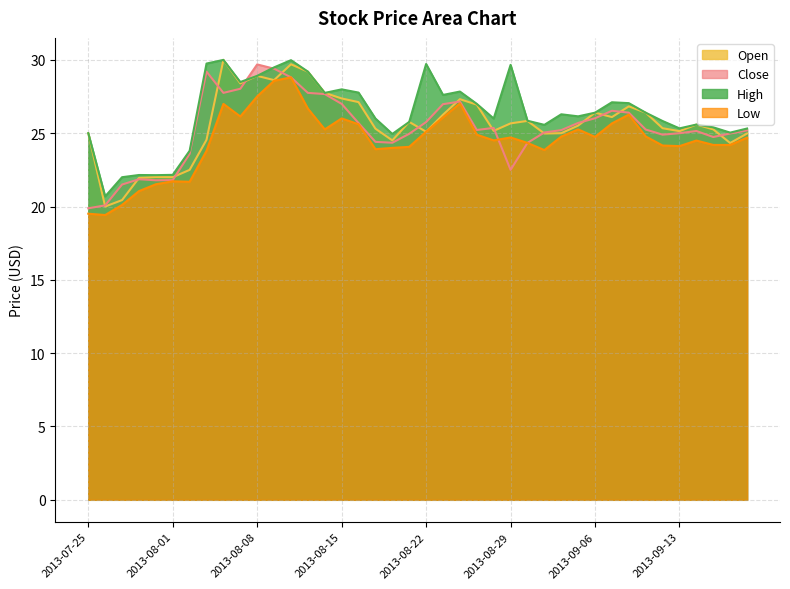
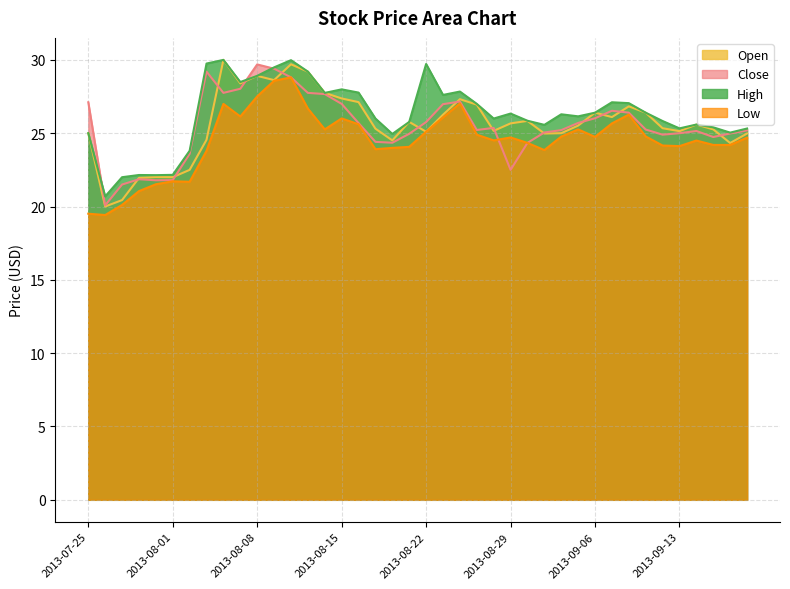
  {
    "Close": {
-     "2013-07-25": 19.9,
+     "2013-07-25": 27.1,
      "2013-08-08": 29.7,
      "2013-08-15": 27.0,
      "2013-08-22": 25.8,
      "2013-08-29": 22.5,
      "2013-09-06": 26.0
    },
    "High": {
      "2013-08-15": 28.0,
      "2013-08-22": 29.7,
-     "2013-08-29": 29.7,
+     "2013-08-29": 26.3,
      "2013-09-13": 25.3
    }
  }
